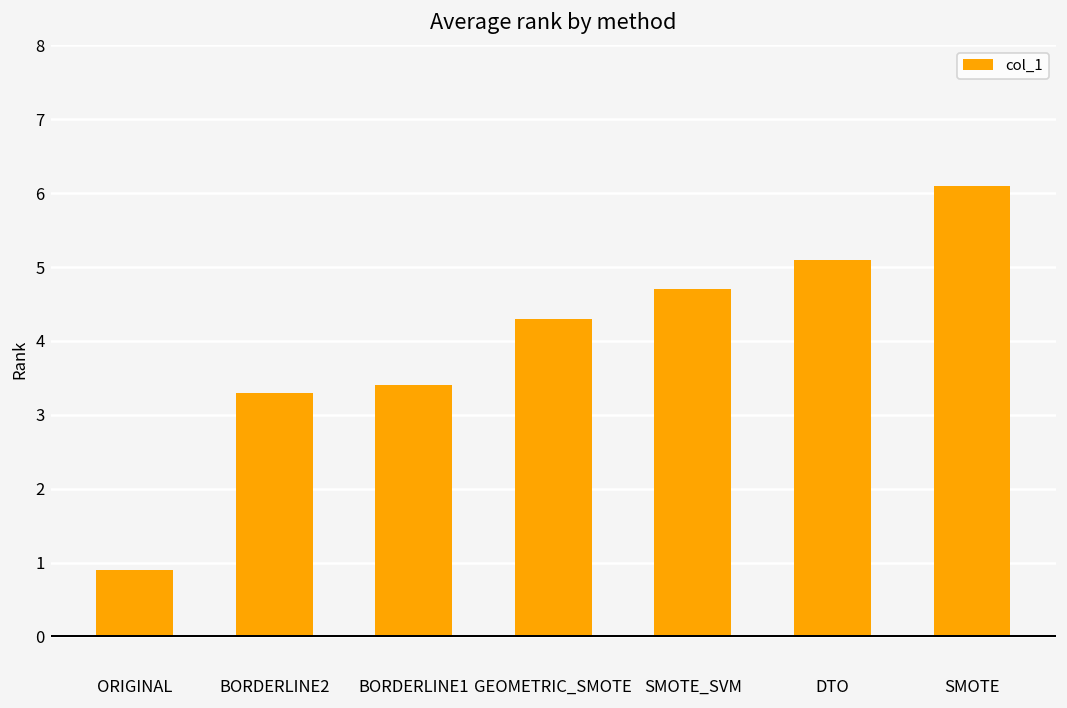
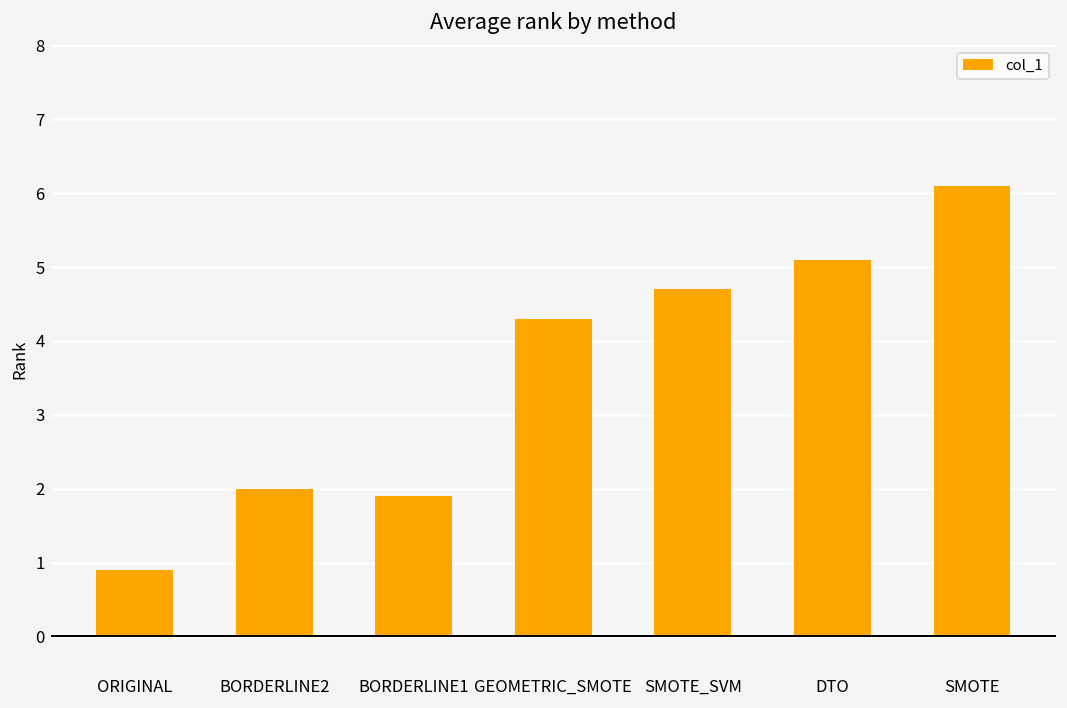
  {
    "ORIGINAL": 0.9,
-   "BORDERLINE2": 3.3,
-   "BORDERLINE1": 3.4,
+   "BORDERLINE2": 2.0,
+   "BORDERLINE1": 1.9,
    "GEOMETRIC_SMOTE": 4.3,
    "SMOTE_SVM": 4.7,
    "DTO": 5.1,
    "SMOTE": 6.1
  }
